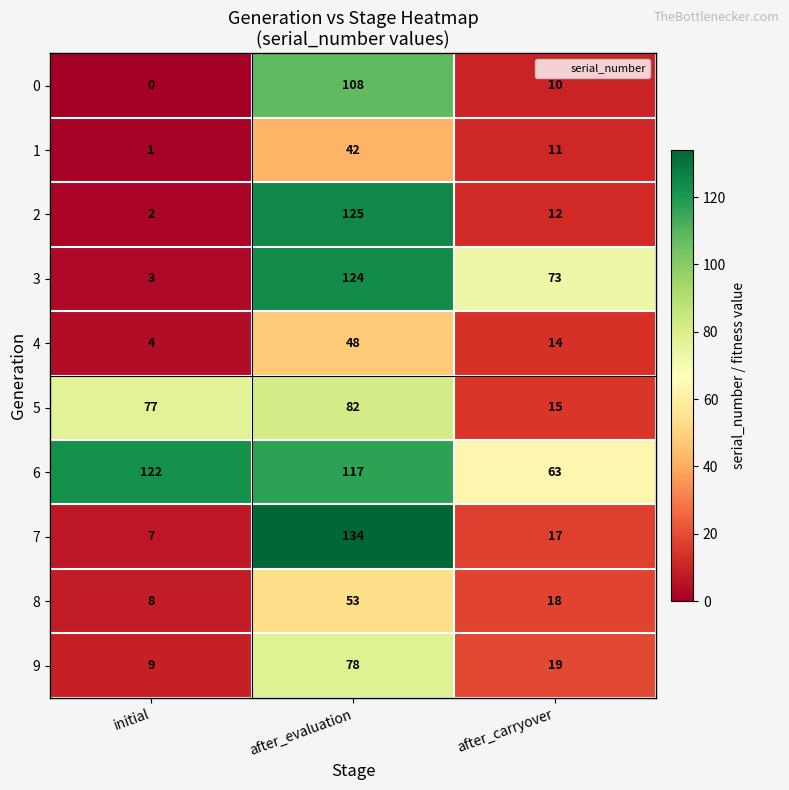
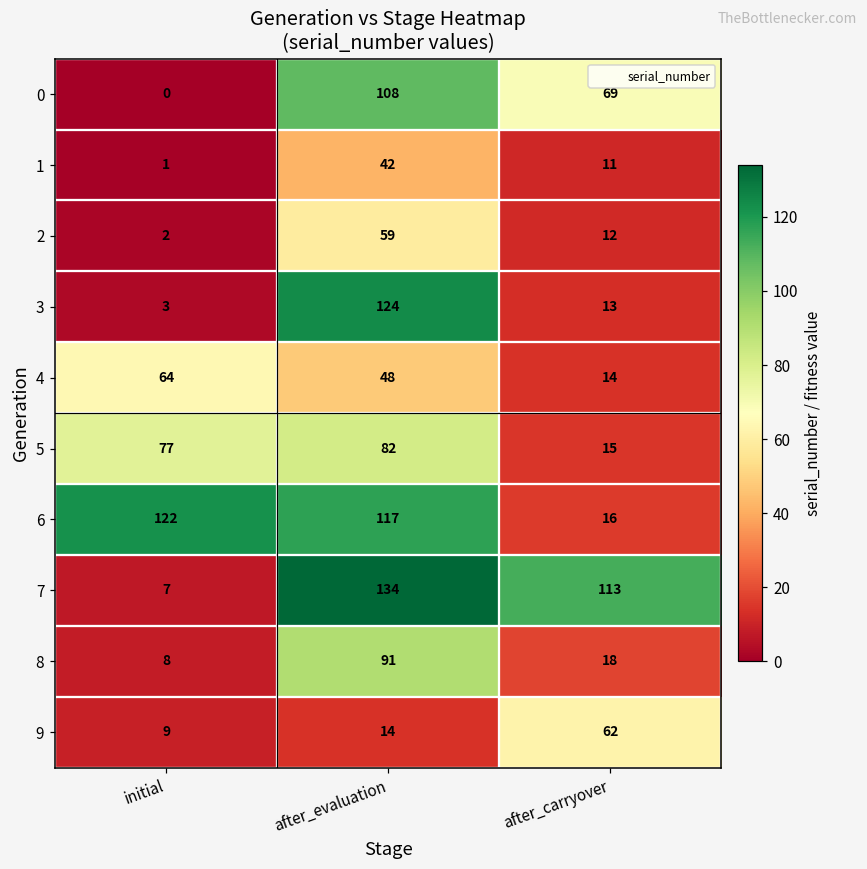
  {
    "0": {
      "initial": 0,
      "after_evaluation": 108,
-     "after_carryover": 10
+     "after_carryover": 69
    },
    "1": {
      "initial": 1,
      "after_evaluation": 42,
      "after_carryover": 11
    },
    "2": {
      "initial": 2,
-     "after_evaluation": 125,
+     "after_evaluation": 59,
      "after_carryover": 12
    },
    "3": {
      "initial": 3,
      "after_evaluation": 124,
-     "after_carryover": 73
+     "after_carryover": 13
    },
    "4": {
-     "initial": 4,
+     "initial": 64,
      "after_evaluation": 48,
      "after_carryover": 14
    },
    "5": {
      "initial": 77,
      "after_evaluation": 82,
      "after_carryover": 15
    },
    "6": {
      "initial": 122,
      "after_evaluation": 117,
-     "after_carryover": 63
+     "after_carryover": 16
    },
    "7": {
      "initial": 7,
      "after_evaluation": 134,
-     "after_carryover": 17
+     "after_carryover": 113
    },
    "8": {
      "initial": 8,
-     "after_evaluation": 53,
+     "after_evaluation": 91,
      "after_carryover": 18
    },
    "9": {
      "initial": 9,
-     "after_evaluation": 78,
-     "after_carryover": 19
+     "after_evaluation": 14,
+     "after_carryover": 62
    }
  }
